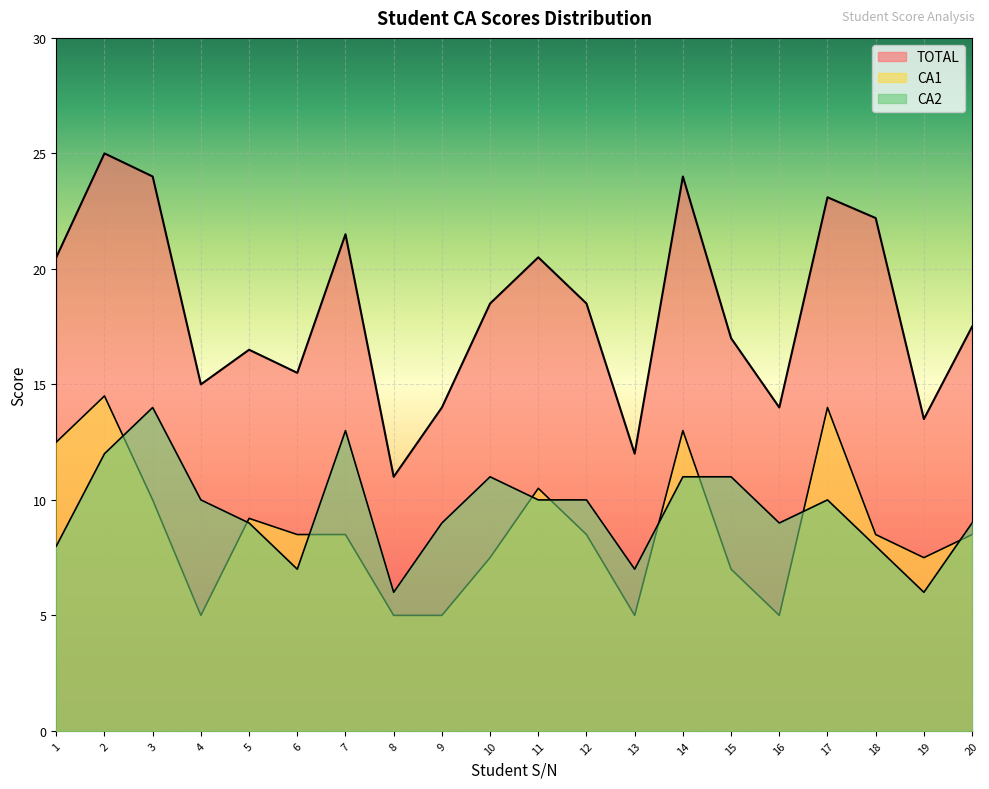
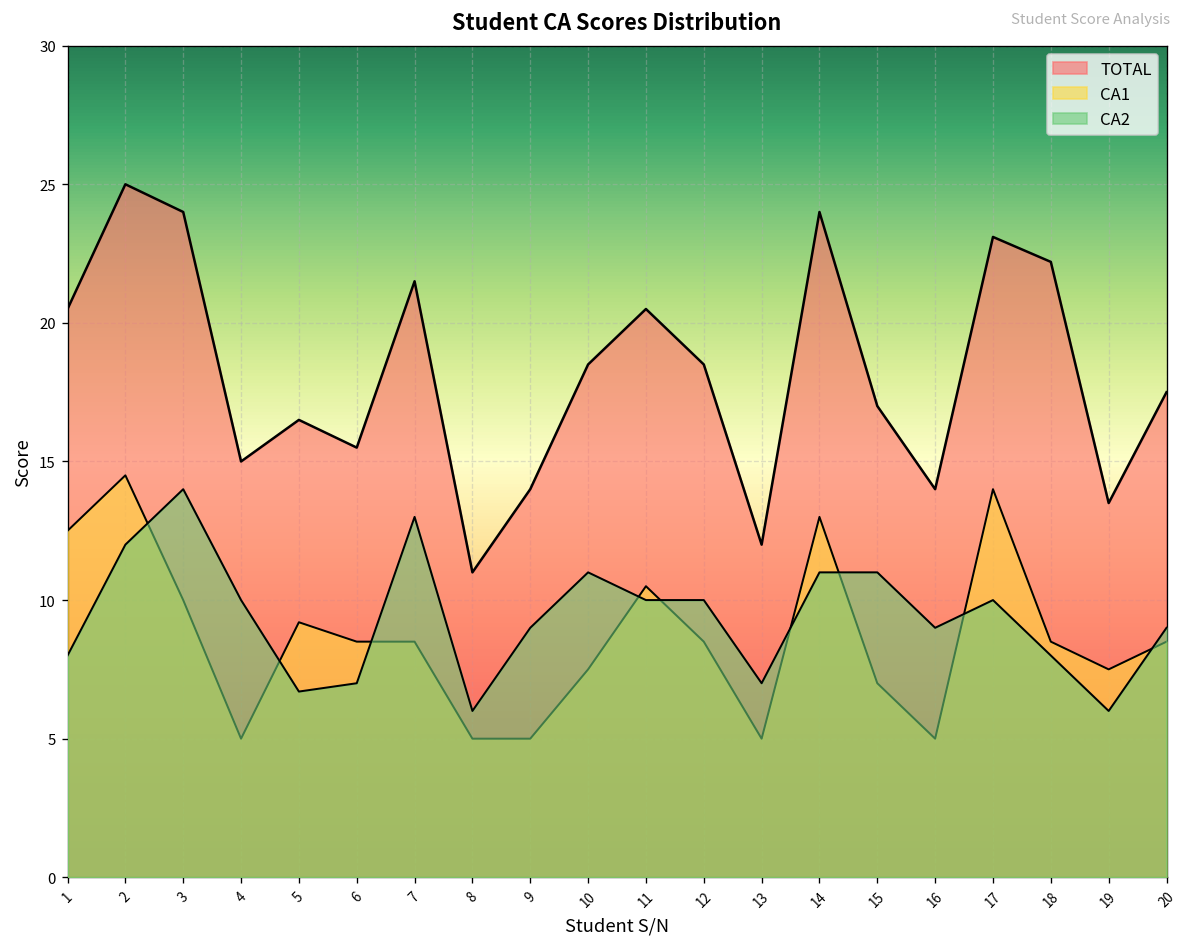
  {
    "TOTAL": {
      "1": 20.5,
      "2": 25.0,
      "3": 24.0,
      "4": 15.0,
      "5": 16.5,
      "6": 15.5,
      "7": 21.5,
      "8": 11.0,
      "9": 14.0,
      "10": 18.5,
      "11": 20.5,
      "12": 18.5,
      "13": 12.0,
      "14": 24.0,
      "15": 17.0,
      "16": 14.0,
      "17": 23.1,
      "18": 22.2,
      "19": 13.5,
      "20": 17.5
    },
    "CA1": {
      "1": 12.5,
      "2": 14.5,
      "3": 10.0,
      "4": 5.0,
      "5": 9.2,
      "6": 8.5,
      "7": 8.5,
      "8": 5.0,
      "9": 5.0,
      "10": 7.5,
      "11": 10.5,
      "12": 8.5,
      "13": 5.0,
      "14": 13.0,
      "15": 7.0,
      "16": 5.0,
      "17": 14.0,
      "18": 8.5,
      "19": 7.5,
      "20": 8.5
    },
    "CA2": {
      "1": 8.0,
      "2": 12.0,
      "3": 14.0,
      "4": 10.0,
-     "5": 9.0,
+     "5": 6.7,
      "6": 7.0,
      "7": 13.0,
      "8": 6.0,
      "9": 9.0,
      "10": 11.0,
      "11": 10.0,
      "12": 10.0,
      "13": 7.0,
      "14": 11.0,
      "15": 11.0,
      "16": 9.0,
      "17": 10.0,
      "18": 8.0,
      "19": 6.0,
      "20": 9.0
    }
  }
